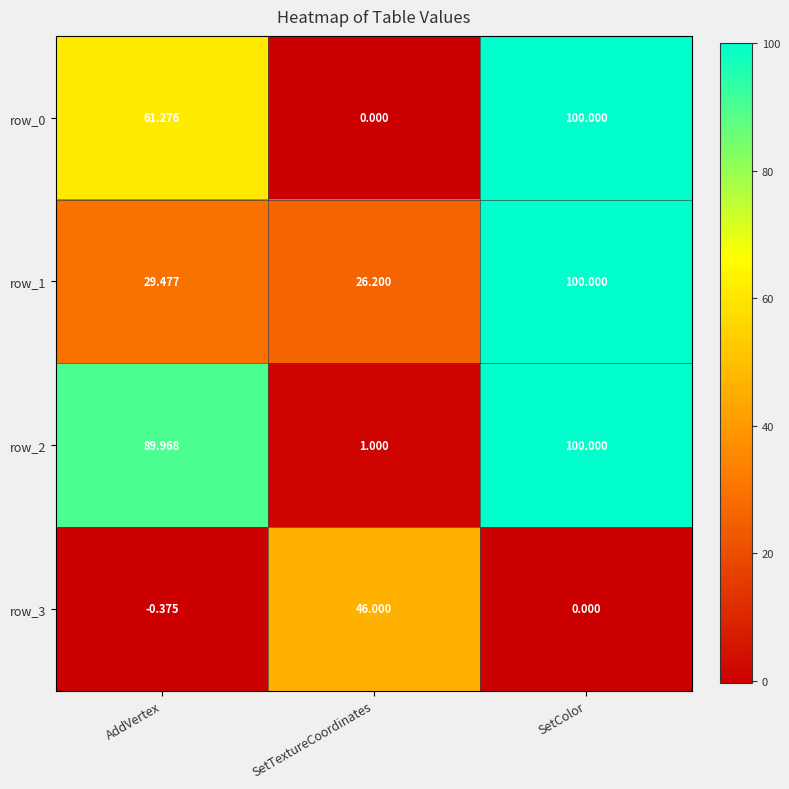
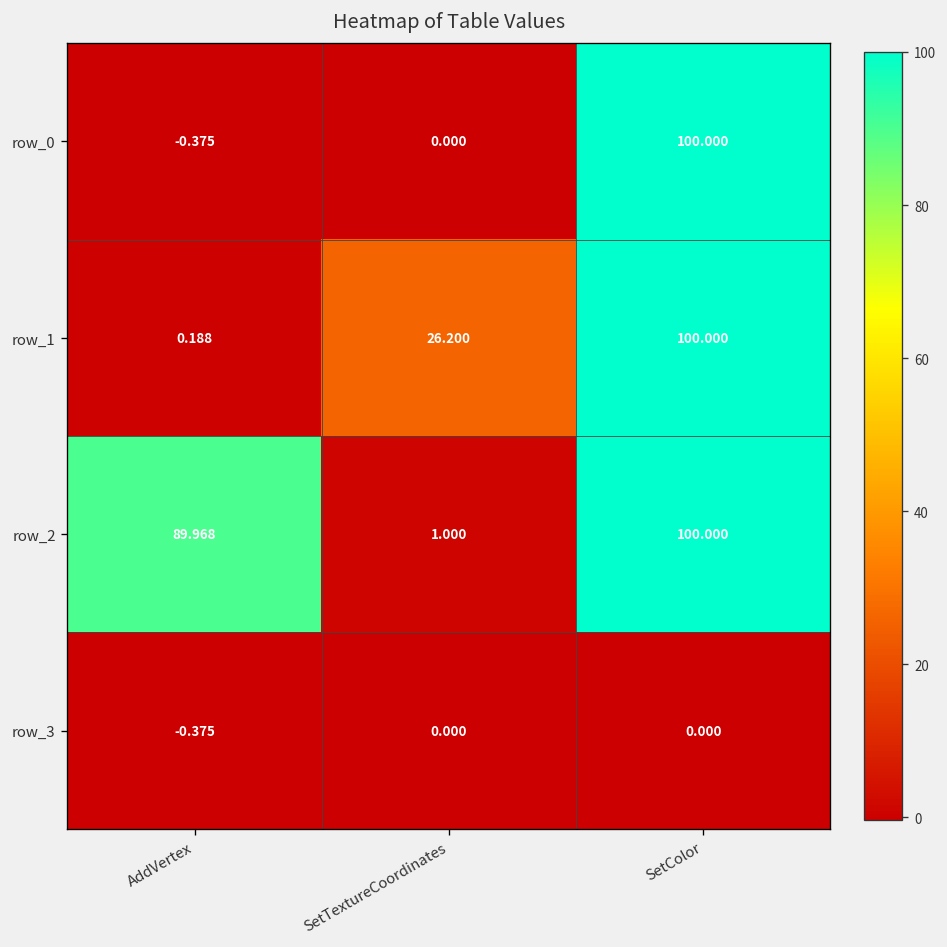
  {
    "row_0": {
-     "AddVertex": 61.276,
+     "AddVertex": -0.375,
      "SetTextureCoordinates": 0.000,
      "SetColor": 100.000
    },
    "row_1": {
-     "AddVertex": 29.477,
+     "AddVertex": 0.188,
      "SetTextureCoordinates": 26.200,
      "SetColor": 100.000
    },
    "row_2": {
      "AddVertex": 89.968,
      "SetTextureCoordinates": 1.000,
      "SetColor": 100.000
    },
    "row_3": {
      "AddVertex": -0.375,
-     "SetTextureCoordinates": 46.000,
+     "SetTextureCoordinates": 0.000,
      "SetColor": 0.000
    }
  }
